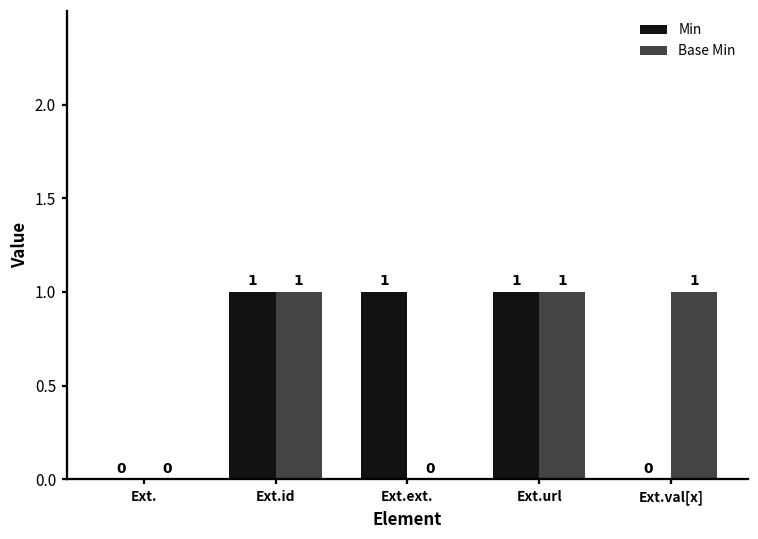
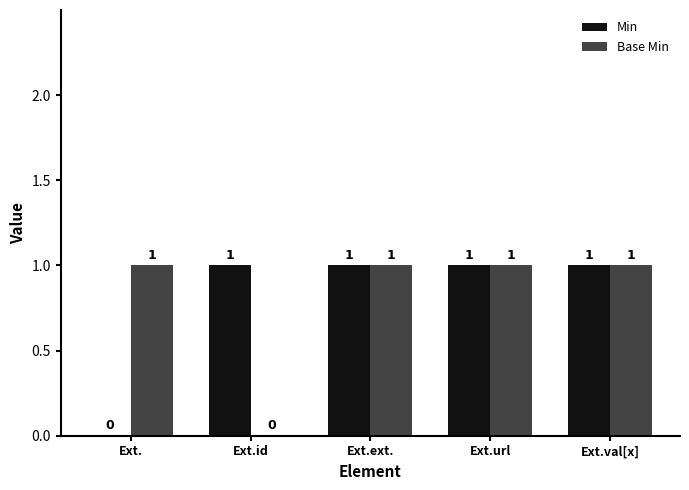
  {
    "Min": {
      "Ext.": 0,
      "Ext.id": 1,
      "Ext.ext.": 1,
      "Ext.url": 1,
-     "Ext.val[x]": 0
+     "Ext.val[x]": 1
    },
    "Base Min": {
-     "Ext.": 0,
-     "Ext.id": 1,
-     "Ext.ext.": 0,
+     "Ext.": 1,
+     "Ext.id": 0,
+     "Ext.ext.": 1,
      "Ext.url": 1,
      "Ext.val[x]": 1
    }
  }
